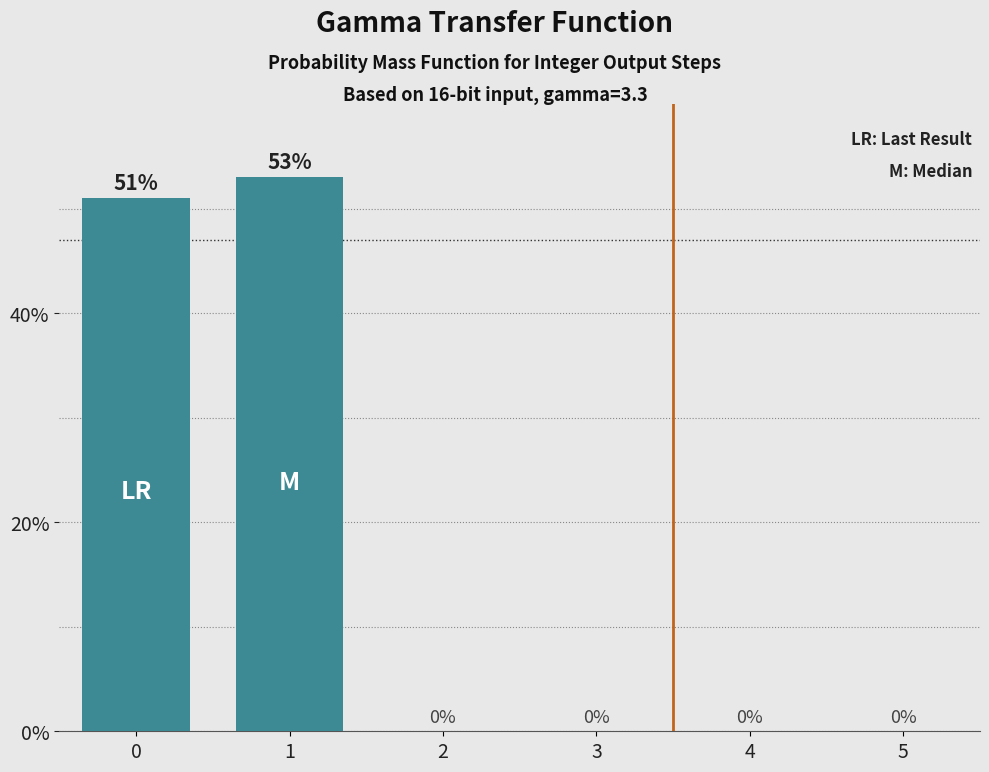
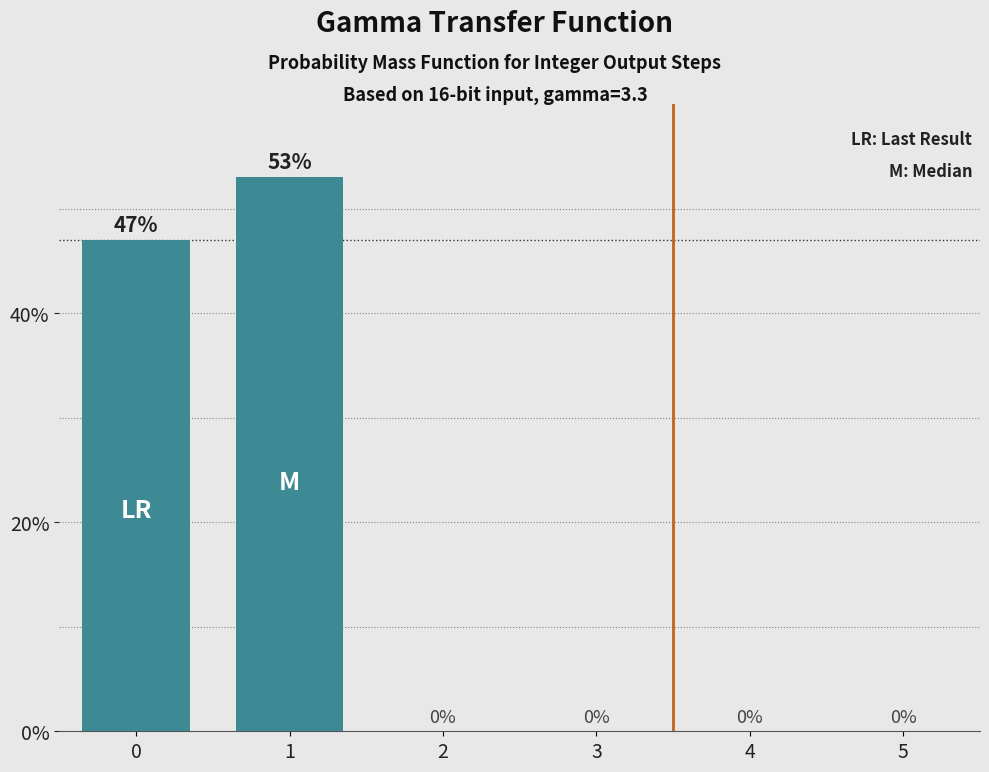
  {
-   "0": "51%",
+   "0": "47%",
    "1": "53%",
    "2": "0%",
    "3": "0%",
    "4": "0%",
    "5": "0%"
  }
